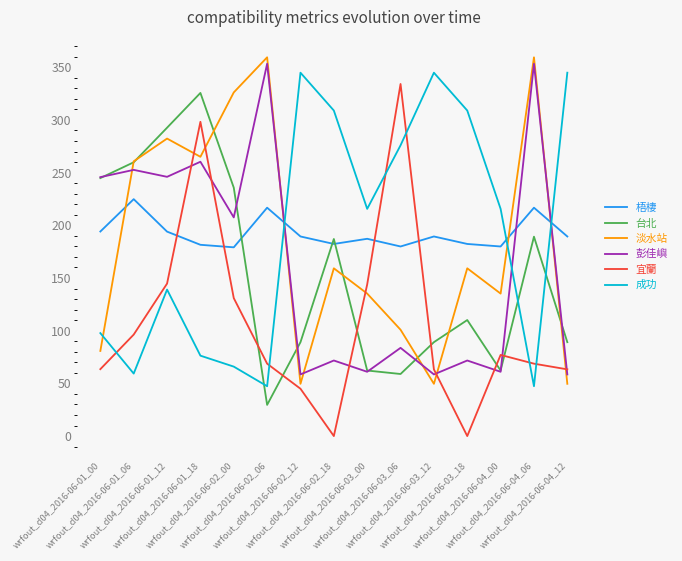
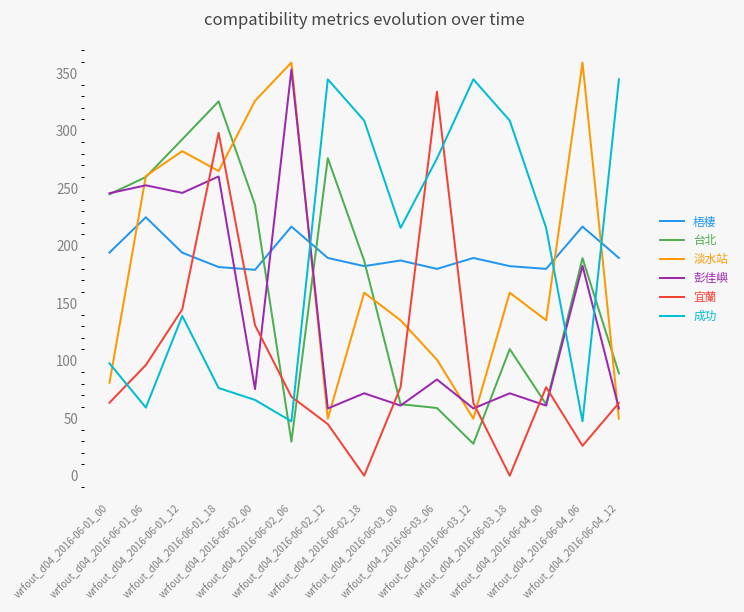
  {
    "台北": {
      "wrfout_d04_2016-06-01_12": 290,
      "wrfout_d04_2016-06-01_18": 330,
      "wrfout_d04_2016-06-02_00": 240,
      "wrfout_d04_2016-06-02_06": 30,
-     "wrfout_d04_2016-06-02_12": 90,
+     "wrfout_d04_2016-06-02_12": 280,
      "wrfout_d04_2016-06-02_18": 190,
      "wrfout_d04_2016-06-03_06": 60,
-     "wrfout_d04_2016-06-03_12": 90,
+     "wrfout_d04_2016-06-03_12": 30,
      "wrfout_d04_2016-06-03_18": 110,
      "wrfout_d04_2016-06-04_06": 190,
      "wrfout_d04_2016-06-04_12": 90
    },
    "淡水站": {
      "wrfout_d04_2016-06-01_00": 80,
      "wrfout_d04_2016-06-01_12": 280,
      "wrfout_d04_2016-06-01_18": 270,
      "wrfout_d04_2016-06-02_00": 330,
      "wrfout_d04_2016-06-02_06": 360,
      "wrfout_d04_2016-06-02_12": 50,
      "wrfout_d04_2016-06-02_18": 160,
      "wrfout_d04_2016-06-03_00": 140,
      "wrfout_d04_2016-06-03_06": 100,
      "wrfout_d04_2016-06-03_12": 50,
      "wrfout_d04_2016-06-03_18": 160,
      "wrfout_d04_2016-06-04_00": 140,
      "wrfout_d04_2016-06-04_06": 360,
      "wrfout_d04_2016-06-04_12": 50
    },
    "彭佳嶼": {
      "wrfout_d04_2016-06-01_06": 250,
      "wrfout_d04_2016-06-01_12": 250,
      "wrfout_d04_2016-06-01_18": 260,
-     "wrfout_d04_2016-06-02_00": 210,
+     "wrfout_d04_2016-06-02_00": 80,
      "wrfout_d04_2016-06-02_06": 350,
      "wrfout_d04_2016-06-02_12": 60,
      "wrfout_d04_2016-06-02_18": 70,
      "wrfout_d04_2016-06-03_06": 80,
      "wrfout_d04_2016-06-03_12": 60,
      "wrfout_d04_2016-06-03_18": 70,
-     "wrfout_d04_2016-06-04_06": 350,
+     "wrfout_d04_2016-06-04_06": 180,
      "wrfout_d04_2016-06-04_12": 60
    },
    "宜蘭": {
      "wrfout_d04_2016-06-01_00": 60,
      "wrfout_d04_2016-06-01_06": 100,
      "wrfout_d04_2016-06-01_12": 140,
      "wrfout_d04_2016-06-01_18": 300,
      "wrfout_d04_2016-06-02_00": 130,
      "wrfout_d04_2016-06-02_06": 70,
      "wrfout_d04_2016-06-02_12": 40,
      "wrfout_d04_2016-06-02_18": 0,
-     "wrfout_d04_2016-06-03_00": 140,
+     "wrfout_d04_2016-06-03_00": 80,
      "wrfout_d04_2016-06-03_06": 330,
      "wrfout_d04_2016-06-03_12": 60,
      "wrfout_d04_2016-06-03_18": 0,
      "wrfout_d04_2016-06-04_00": 80,
-     "wrfout_d04_2016-06-04_06": 70,
+     "wrfout_d04_2016-06-04_06": 30,
      "wrfout_d04_2016-06-04_12": 60
    }
  }
